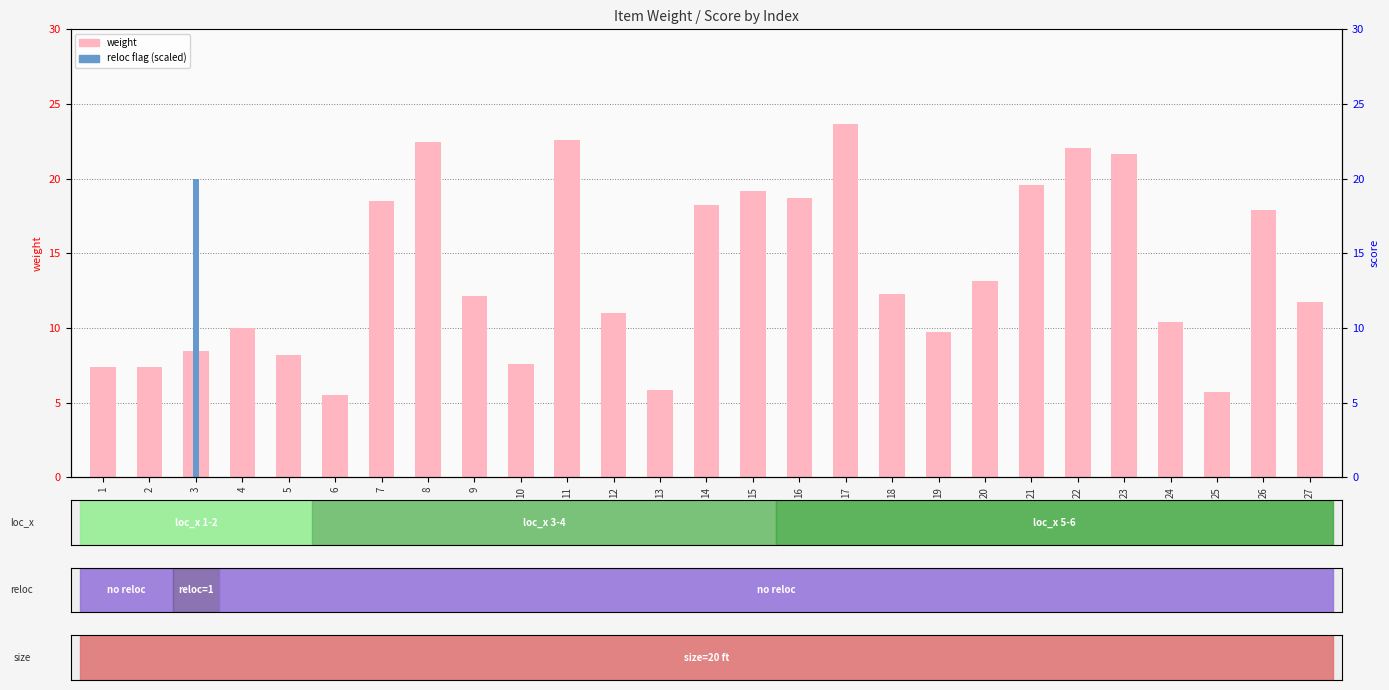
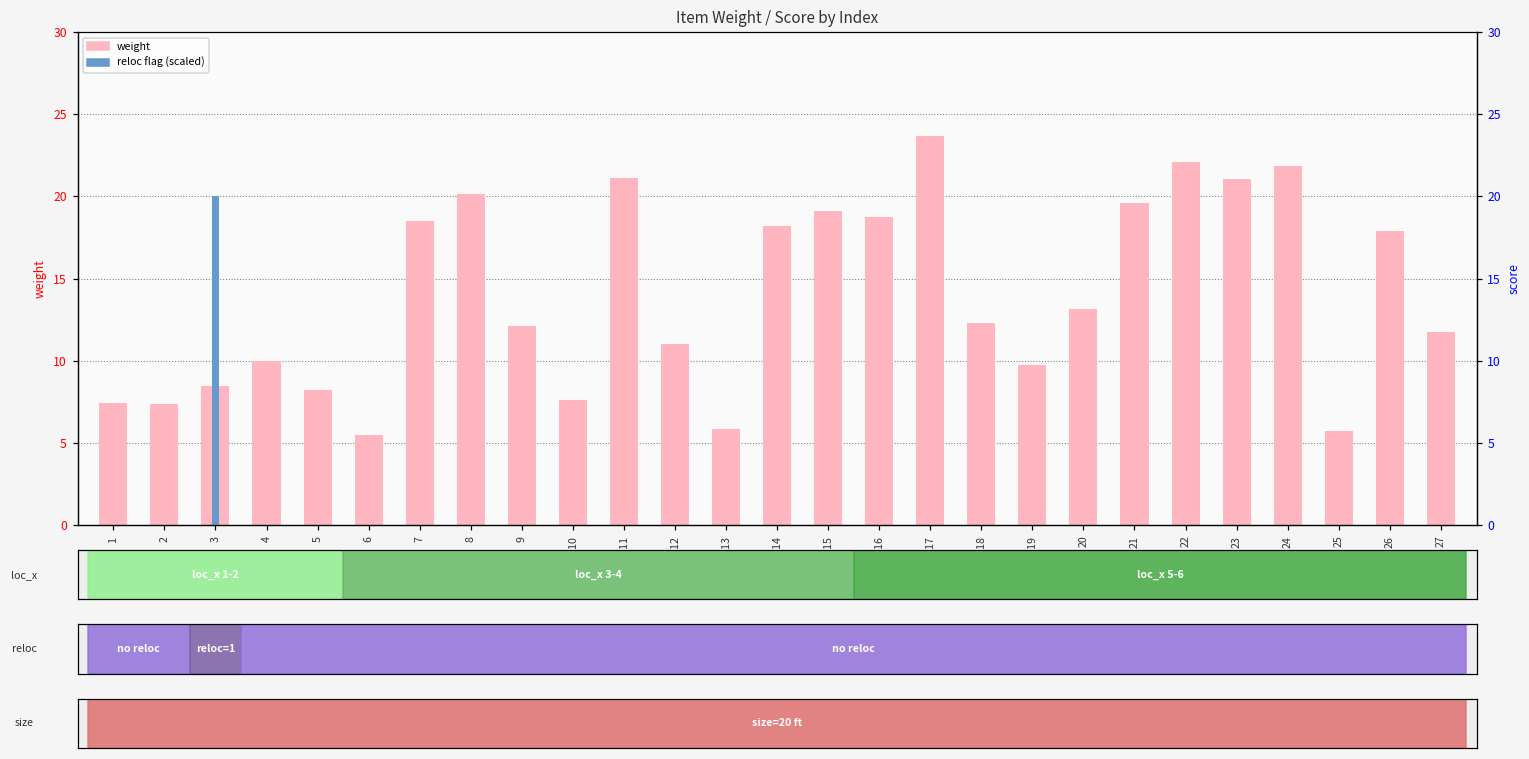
  {
    "weight": {
      "1": 7.4,
      "2": 7.4,
      "4": 10.0,
      "5": 8.2,
      "6": 5.5,
      "7": 18.5,
-     "8": 22.5,
+     "8": 20.2,
      "9": 12.1,
      "10": 7.6,
-     "11": 22.6,
+     "11": 21.1,
      "12": 11.0,
      "13": 5.9,
      "14": 18.2,
      "15": 19.1,
      "16": 18.7,
      "17": 23.7,
      "18": 12.3,
      "19": 9.8,
      "20": 13.1,
      "21": 19.6,
      "22": 22.1,
-     "23": 21.6,
-     "24": 10.4,
+     "23": 21.1,
+     "24": 21.9,
      "25": 5.7,
      "26": 17.9,
      "27": 11.7
    }
  }
